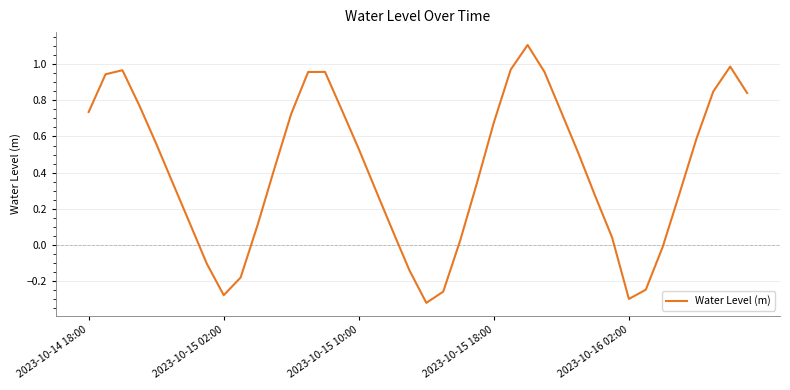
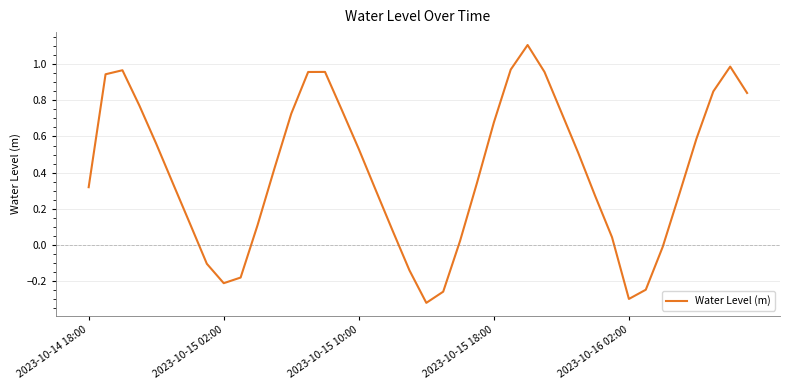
  {
-   "2023-10-14 18:00": 0.74,
-   "2023-10-15 02:00": -0.28,
+   "2023-10-14 18:00": 0.32,
+   "2023-10-15 02:00": -0.21,
    "2023-10-15 10:00": 0.53,
    "2023-10-15 18:00": 0.68,
    "2023-10-16 02:00": -0.30
  }
